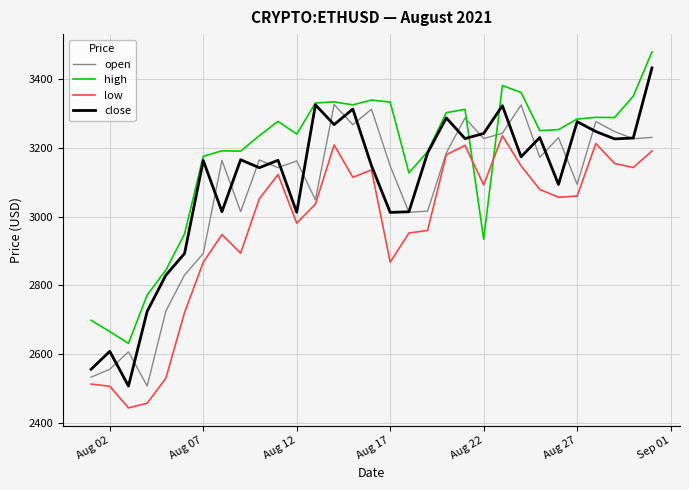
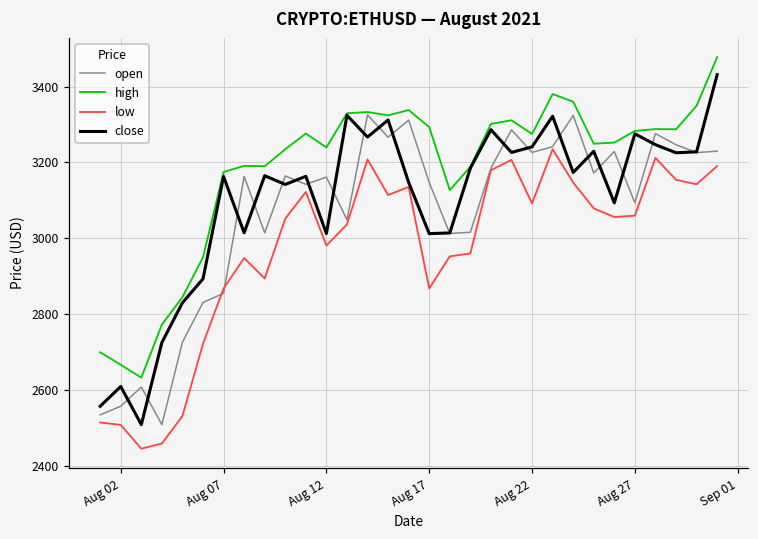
  {
    "open": {
      "Aug 02": 2560,
-     "Aug 07": 2890,
+     "Aug 07": 2850,
      "Aug 12": 3160,
      "Aug 17": 3150,
      "Aug 22": 3230,
      "Aug 27": 3090
    },
    "high": {
      "Aug 02": 2670,
      "Aug 07": 3170,
      "Aug 12": 3240,
-     "Aug 17": 3330,
-     "Aug 22": 2930,
+     "Aug 17": 3290,
+     "Aug 22": 3280,
      "Aug 27": 3280
    },
    "low": {
      "Aug 02": 2510,
      "Aug 07": 2870,
      "Aug 12": 2980,
      "Aug 17": 2870,
      "Aug 22": 3090,
      "Aug 27": 3060
    },
    "close": {
      "Aug 02": 2610,
      "Aug 07": 3160,
      "Aug 12": 3010,
      "Aug 17": 3010,
      "Aug 22": 3240,
      "Aug 27": 3280
    }
  }
